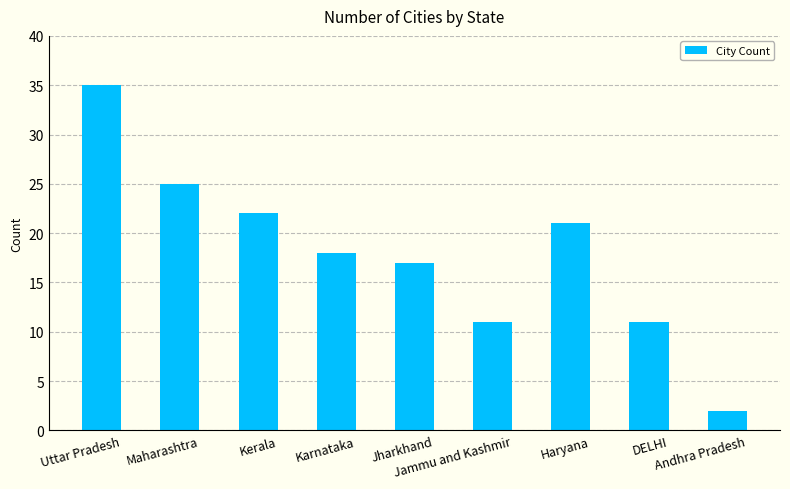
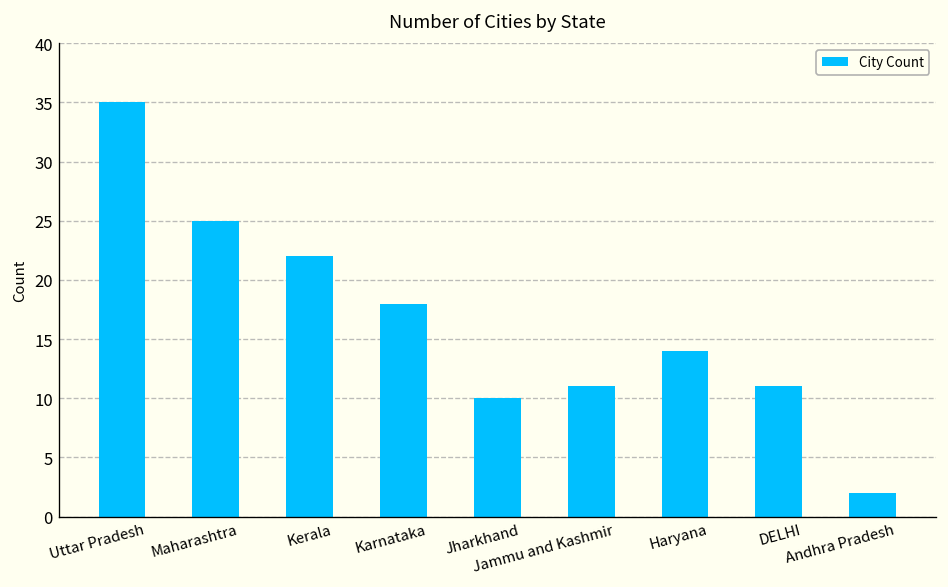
  {
    "Uttar Pradesh": 35,
    "Maharashtra": 25,
    "Kerala": 22,
    "Karnataka": 18,
-   "Jharkhand": 17,
+   "Jharkhand": 10,
    "Jammu and Kashmir": 11,
-   "Haryana": 21,
+   "Haryana": 14,
    "DELHI": 11,
    "Andhra Pradesh": 2
  }
